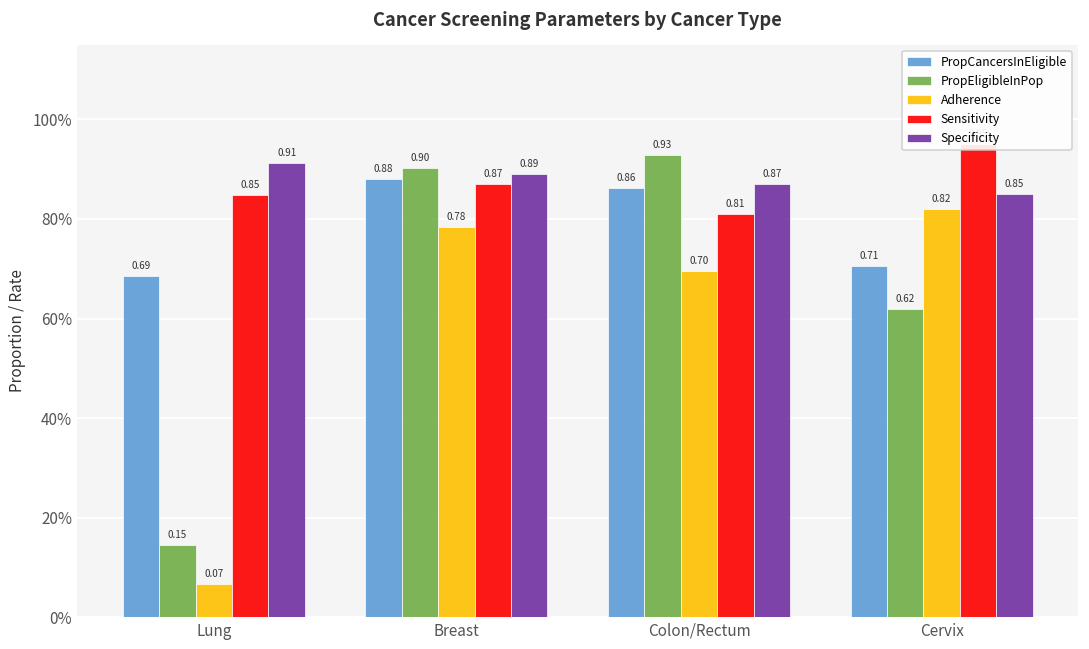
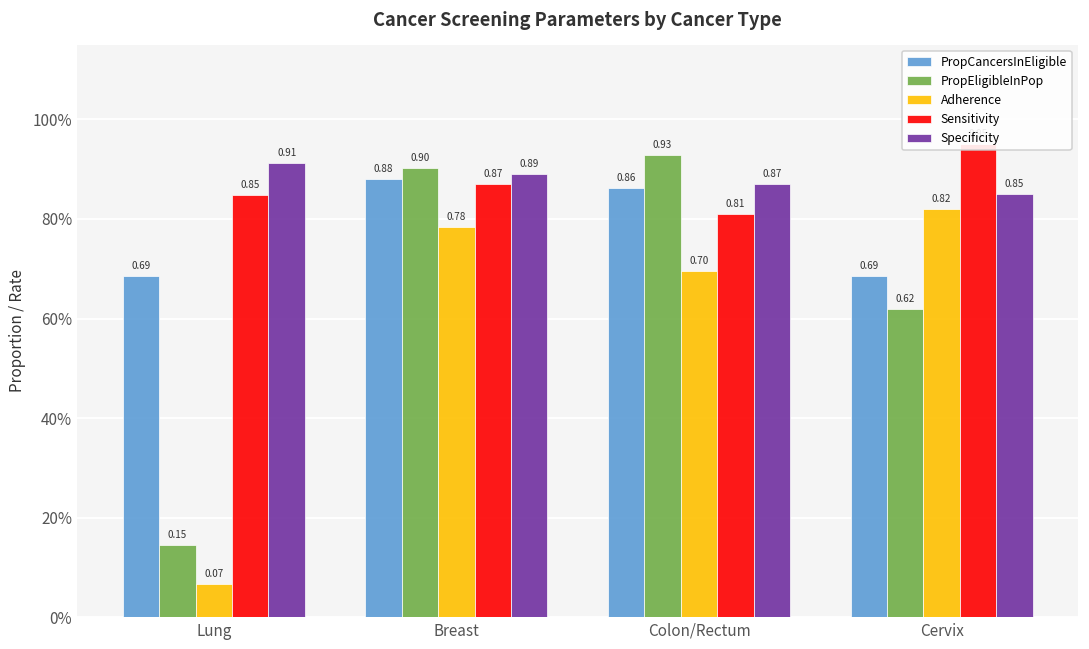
  {
    "PropCancersInEligible": {
      "Lung": 0.69,
      "Breast": 0.88,
      "Colon/Rectum": 0.86,
-     "Cervix": 0.71
+     "Cervix": 0.69
    },
    "PropEligibleInPop": {
      "Lung": 0.15,
      "Breast": 0.90,
      "Colon/Rectum": 0.93,
      "Cervix": 0.62
    },
    "Adherence": {
      "Lung": 0.07,
      "Breast": 0.78,
      "Colon/Rectum": 0.70,
      "Cervix": 0.82
    },
    "Sensitivity": {
      "Lung": 0.85,
      "Breast": 0.87,
      "Colon/Rectum": 0.81
    },
    "Specificity": {
      "Lung": 0.91,
      "Breast": 0.89,
      "Colon/Rectum": 0.87,
      "Cervix": 0.85
    }
  }
